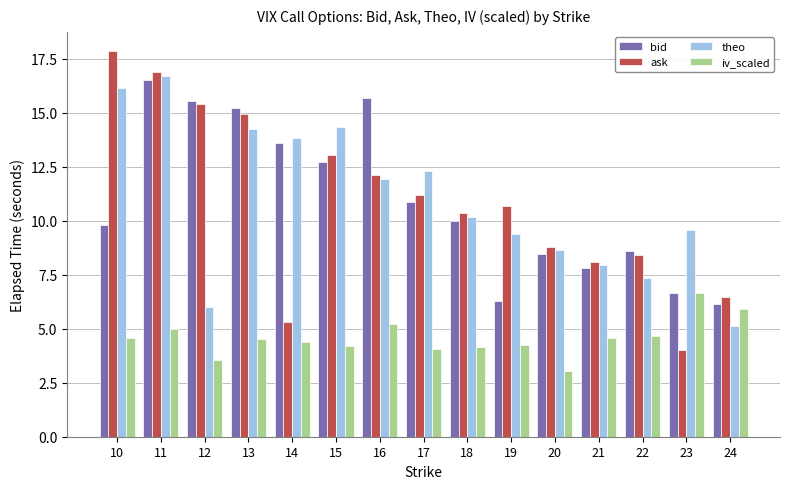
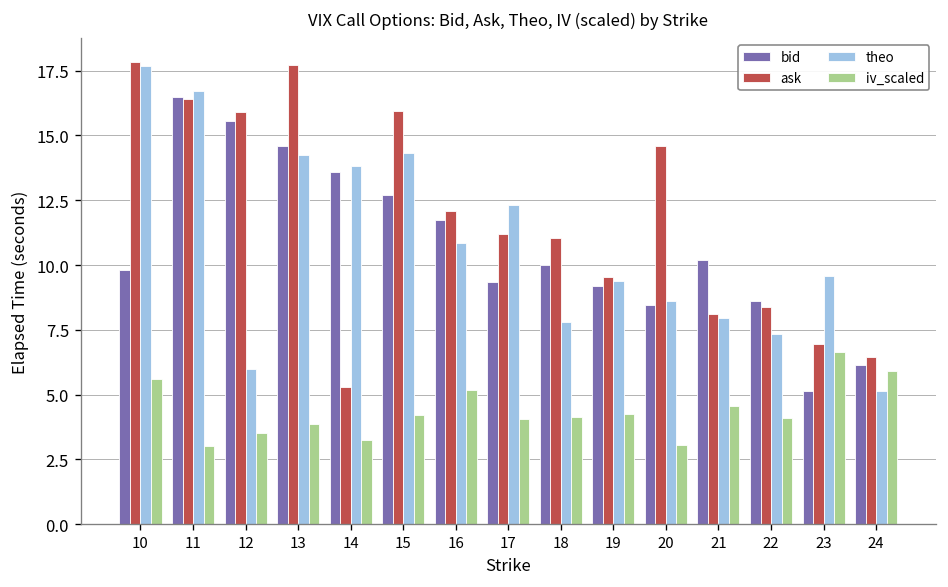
  {
    "bid": {
      "10": 9.8,
      "11": 16.5,
      "12": 15.6,
-     "13": 15.2,
+     "13": 14.6,
      "14": 13.6,
      "15": 12.7,
-     "16": 15.7,
-     "17": 10.9,
+     "16": 11.8,
+     "17": 9.3,
      "18": 10.0,
-     "19": 6.3,
+     "19": 9.2,
      "20": 8.5,
-     "21": 7.8,
+     "21": 10.2,
      "22": 8.6,
-     "23": 6.7,
+     "23": 5.2,
      "24": 6.2
    },
    "ask": {
      "10": 17.9,
-     "11": 16.9,
-     "12": 15.4,
-     "13": 15.0,
+     "11": 16.4,
+     "12": 15.9,
+     "13": 17.7,
      "14": 5.3,
-     "15": 13.1,
+     "15": 15.9,
      "16": 12.1,
      "17": 11.2,
-     "18": 10.4,
-     "19": 10.7,
-     "20": 8.8,
+     "18": 11.1,
+     "19": 9.6,
+     "20": 14.6,
      "21": 8.1,
      "22": 8.4,
-     "23": 4.0,
+     "23": 7.0,
      "24": 6.5
    },
    "theo": {
-     "10": 16.2,
+     "10": 17.7,
      "11": 16.7,
      "12": 6.0,
      "13": 14.3,
      "14": 13.8,
      "15": 14.3,
-     "16": 11.9,
+     "16": 10.9,
      "17": 12.3,
-     "18": 10.2,
+     "18": 7.8,
      "19": 9.4,
      "20": 8.6,
      "21": 7.9,
      "22": 7.3,
      "23": 9.6,
      "24": 5.1
    },
    "iv_scaled": {
-     "10": 4.6,
-     "11": 5.0,
+     "10": 5.6,
+     "11": 3.0,
      "12": 3.5,
-     "13": 4.5,
-     "14": 4.4,
+     "13": 3.9,
+     "14": 3.3,
      "15": 4.2,
      "16": 5.2,
      "17": 4.0,
      "18": 4.2,
      "19": 4.3,
      "20": 3.0,
      "21": 4.6,
-     "22": 4.7,
+     "22": 4.1,
      "23": 6.6,
      "24": 5.9
    }
  }
